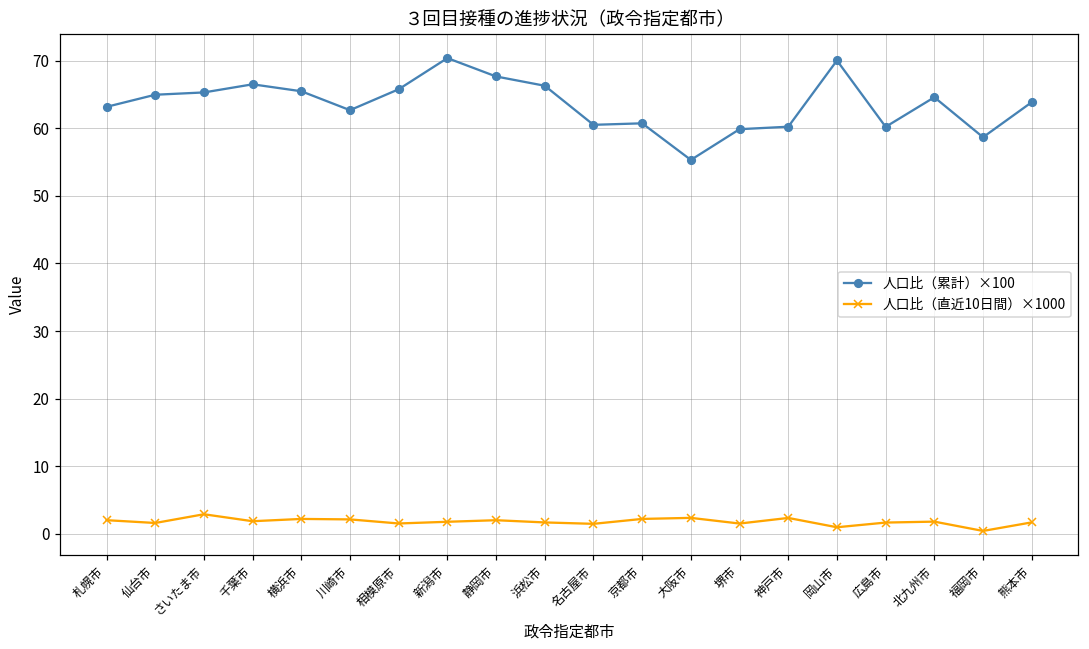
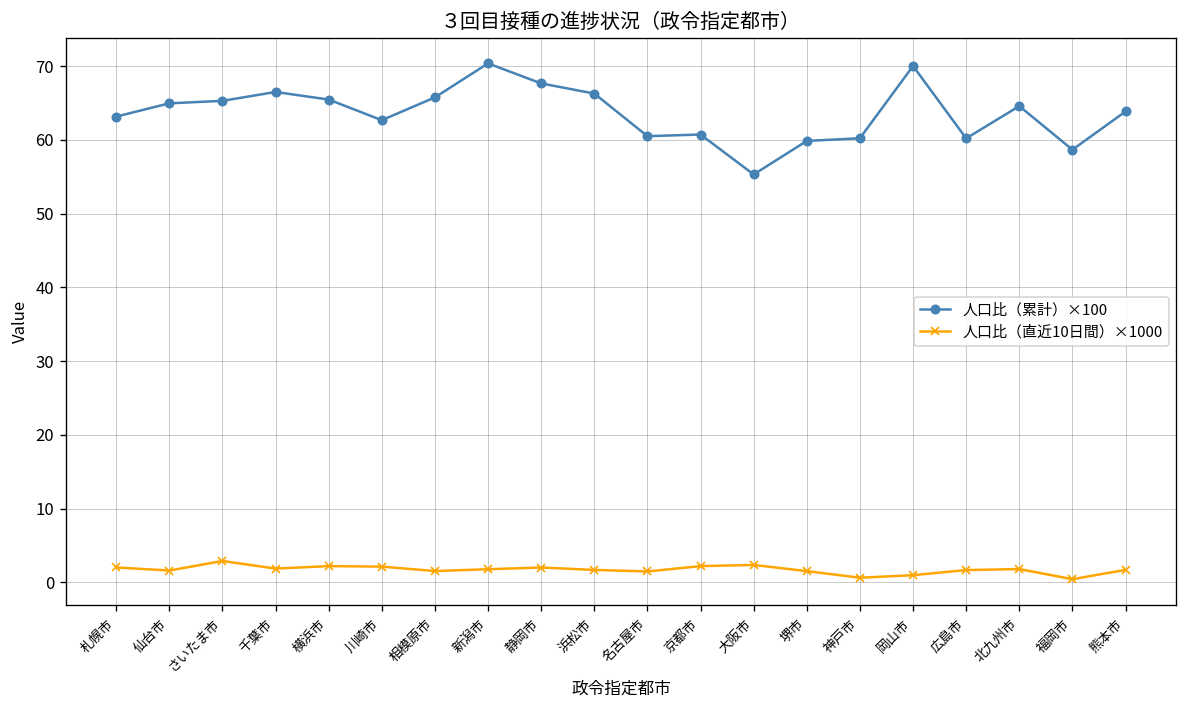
  {
    "人口比（累計）×100": {
      "札幌市": 63,
      "仙台市": 65,
      "さいたま市": 65,
      "千葉市": 66,
      "横浜市": 65,
      "川崎市": 63,
      "相模原市": 66,
      "新潟市": 70,
      "静岡市": 68,
      "浜松市": 66,
      "名古屋市": 60,
      "京都市": 61,
      "大阪市": 55,
      "堺市": 60,
      "神戸市": 60,
      "岡山市": 70,
      "広島市": 60,
      "北九州市": 65,
      "福岡市": 59,
      "熊本市": 64
    },
    "人口比（直近10日間）×1000": {
      "札幌市": 2,
      "仙台市": 2,
      "さいたま市": 3,
      "千葉市": 2,
      "横浜市": 2,
      "川崎市": 2,
      "相模原市": 2,
      "新潟市": 2,
      "静岡市": 2,
      "浜松市": 2,
      "名古屋市": 1,
      "京都市": 2,
      "大阪市": 2,
      "堺市": 2,
-     "神戸市": 2,
+     "神戸市": 1,
      "岡山市": 1,
      "広島市": 2,
      "北九州市": 2,
      "福岡市": 0,
      "熊本市": 2
    }
  }
